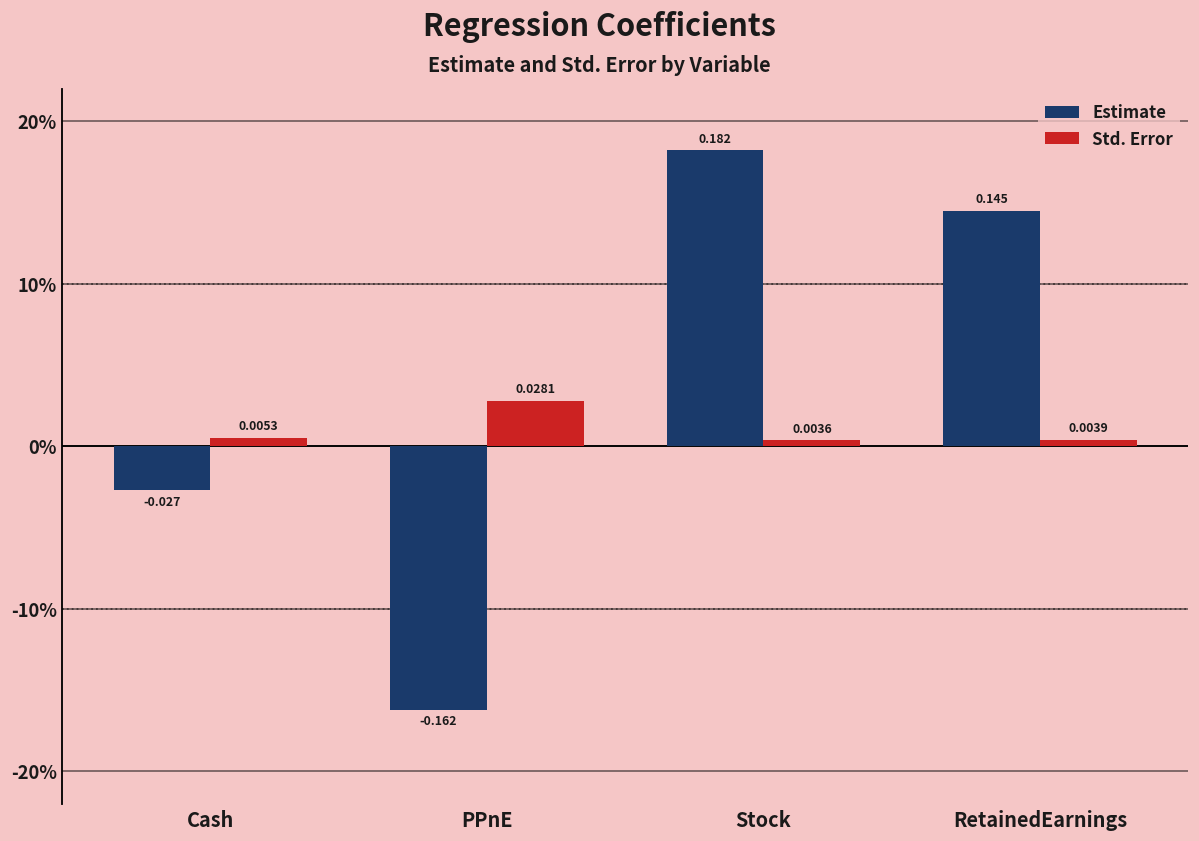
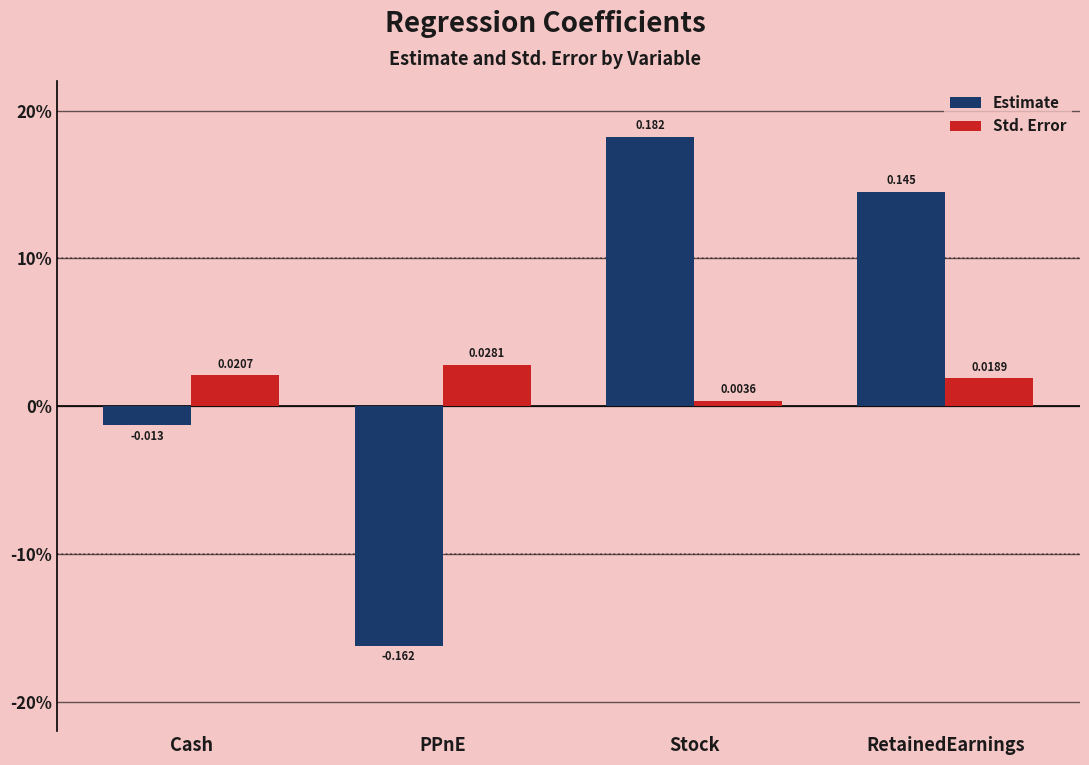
  {
    "Estimate": {
-     "Cash": -0.027,
+     "Cash": -0.013,
      "PPnE": -0.162,
      "Stock": 0.182,
      "RetainedEarnings": 0.145
    },
    "Std. Error": {
-     "Cash": 0.0053,
+     "Cash": 0.0207,
      "PPnE": 0.0281,
      "Stock": 0.0036,
-     "RetainedEarnings": 0.0039
+     "RetainedEarnings": 0.0189
    }
  }
